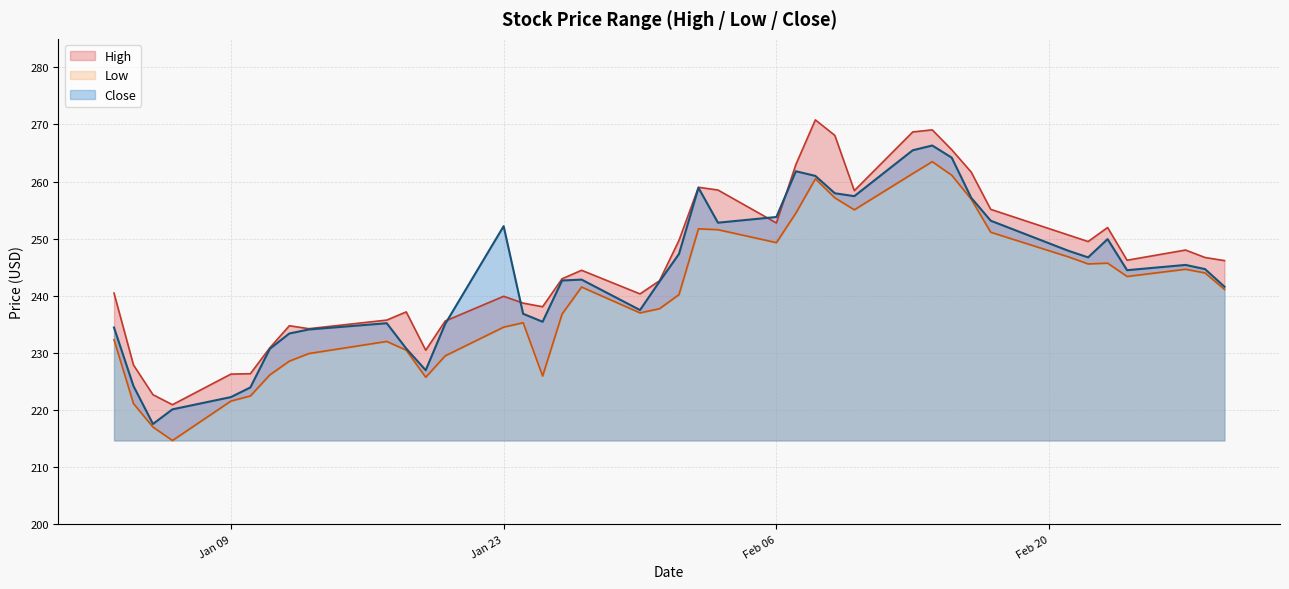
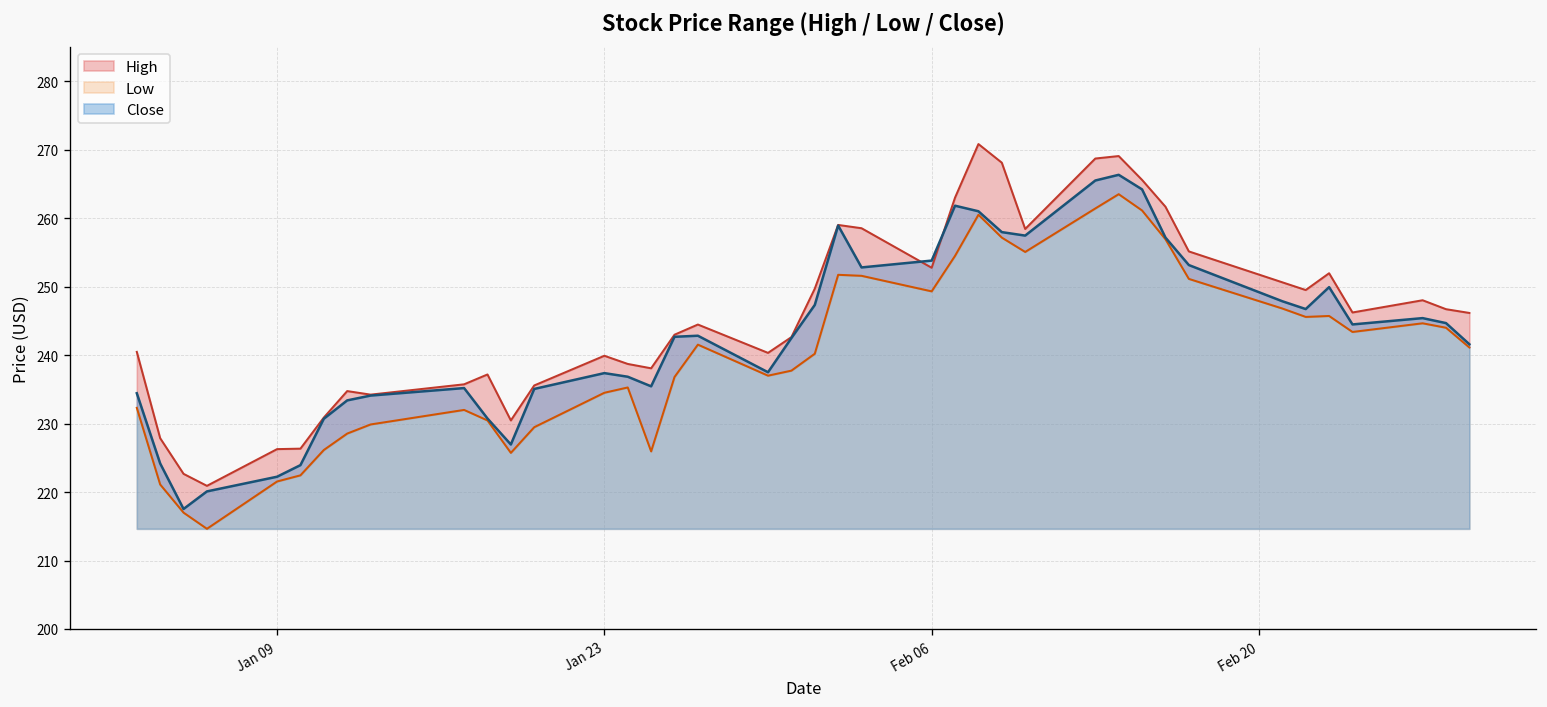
  {
    "Close": {
      "Jan 09": 222,
-     "Jan 23": 252,
+     "Jan 23": 237,
      "Feb 06": 254
    }
  }
